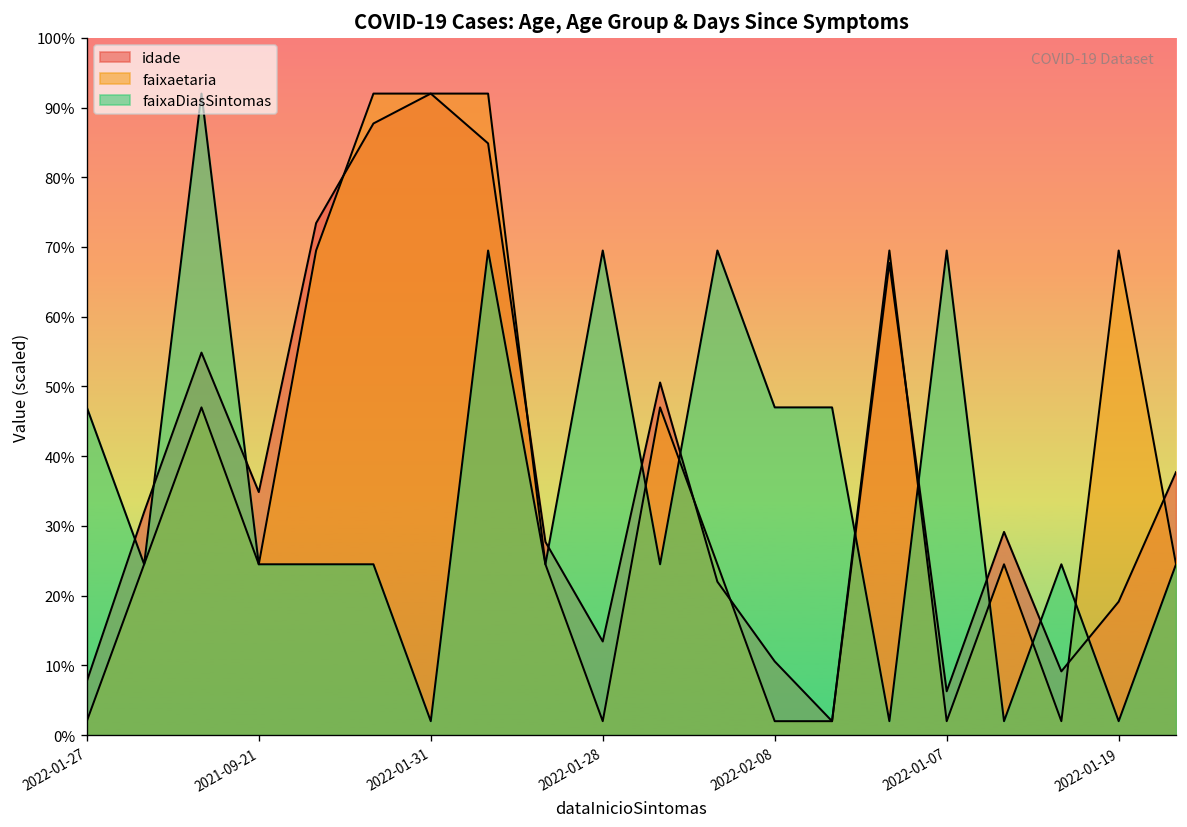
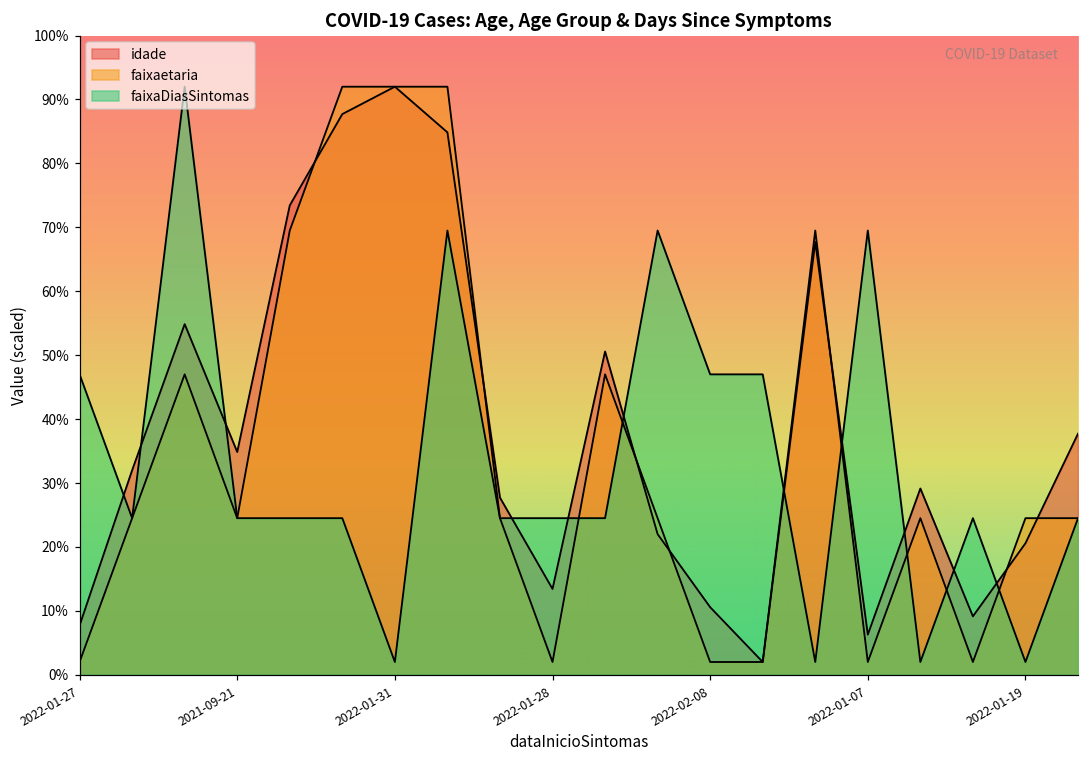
  {
    "idade": {
      "2021-09-21": "35%",
      "2022-01-28": "13%",
      "2022-02-08": "11%",
      "2022-01-07": "6%",
-     "2022-01-19": "19%"
+     "2022-01-19": "21%"
    },
    "faixaetaria": {
      "2022-01-28": "2%",
      "2022-02-08": "2%",
      "2022-01-07": "2%",
-     "2022-01-19": "70%"
+     "2022-01-19": "25%"
    },
    "faixaDiasSintomas": {
      "2022-01-31": "2%",
-     "2022-01-28": "70%",
+     "2022-01-28": "25%",
      "2022-02-08": "47%",
      "2022-01-07": "70%",
      "2022-01-19": "2%"
    }
  }
